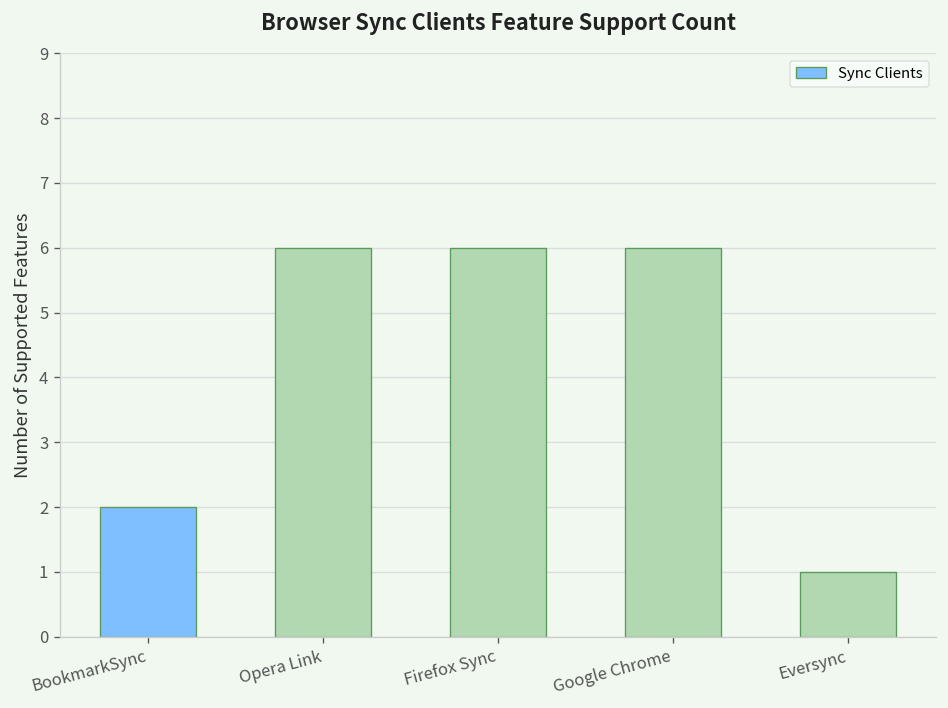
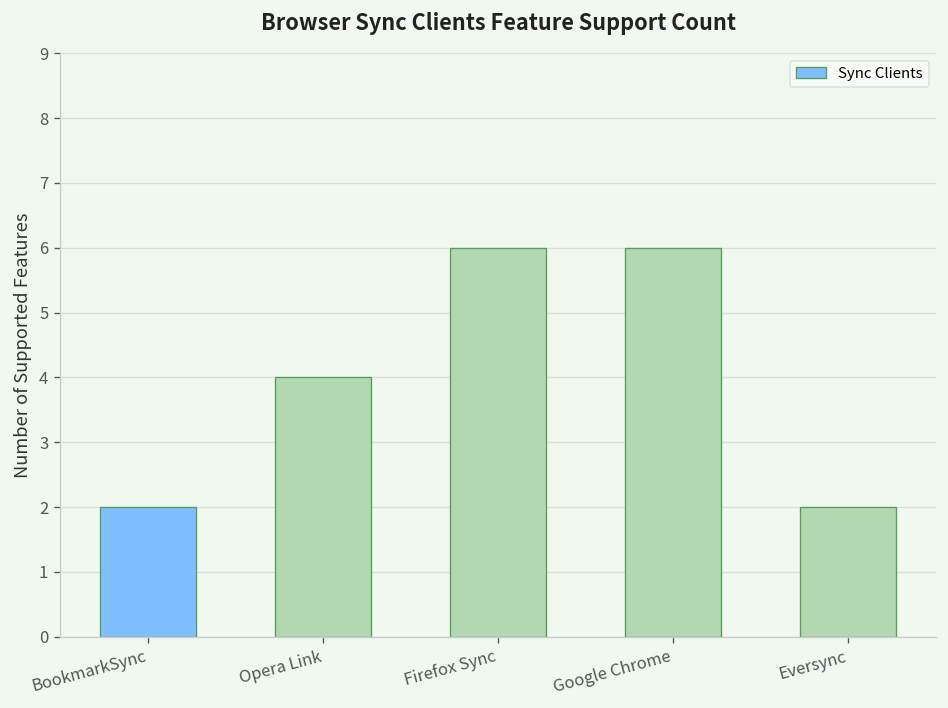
  {
    "BookmarkSync": 2,
-   "Opera Link": 6,
+   "Opera Link": 4,
    "Firefox Sync": 6,
    "Google Chrome": 6,
-   "Eversync": 1
+   "Eversync": 2
  }
